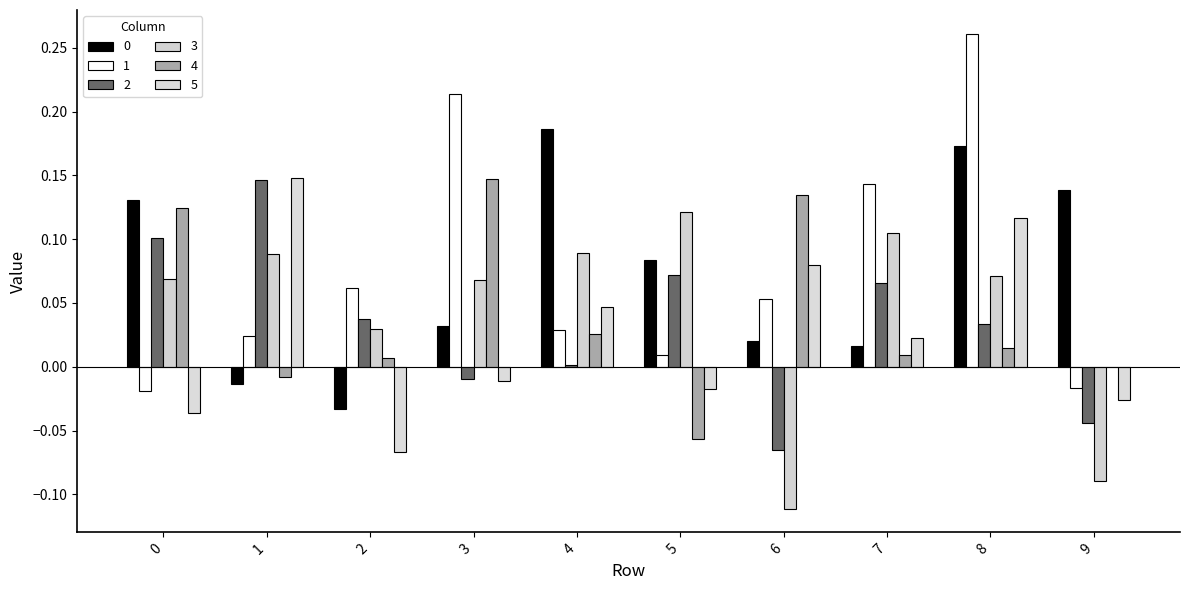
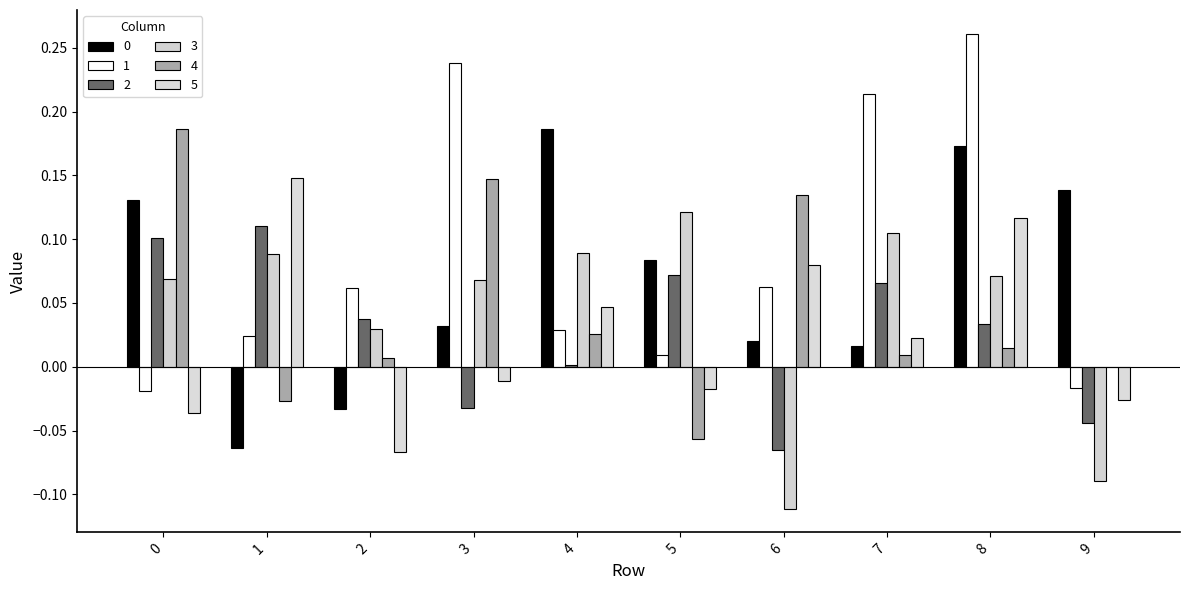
  {
    "0": {
      "0": 0.131,
-     "1": -0.013,
+     "1": -0.064,
      "2": -0.033,
      "3": 0.032,
      "4": 0.186,
      "5": 0.084,
      "6": 0.020,
      "7": 0.017,
      "8": 0.173,
      "9": 0.138
    },
    "1": {
      "0": -0.019,
      "1": 0.024,
      "2": 0.062,
-     "3": 0.214,
+     "3": 0.238,
      "4": 0.029,
      "5": 0.010,
-     "6": 0.053,
-     "7": 0.143,
+     "6": 0.062,
+     "7": 0.213,
      "8": 0.261,
      "9": -0.017
    },
    "2": {
      "0": 0.101,
-     "1": 0.146,
+     "1": 0.111,
      "2": 0.038,
-     "3": -0.010,
+     "3": -0.033,
      "5": 0.072,
      "6": -0.065,
      "7": 0.065,
      "8": 0.033,
      "9": -0.044
    },
    "4": {
-     "0": 0.124,
-     "1": -0.008,
+     "0": 0.186,
+     "1": -0.027,
      "2": 0.007,
      "3": 0.147,
      "4": 0.026,
      "5": -0.057,
      "6": 0.135,
      "7": 0.009,
      "8": 0.014
    }
  }
